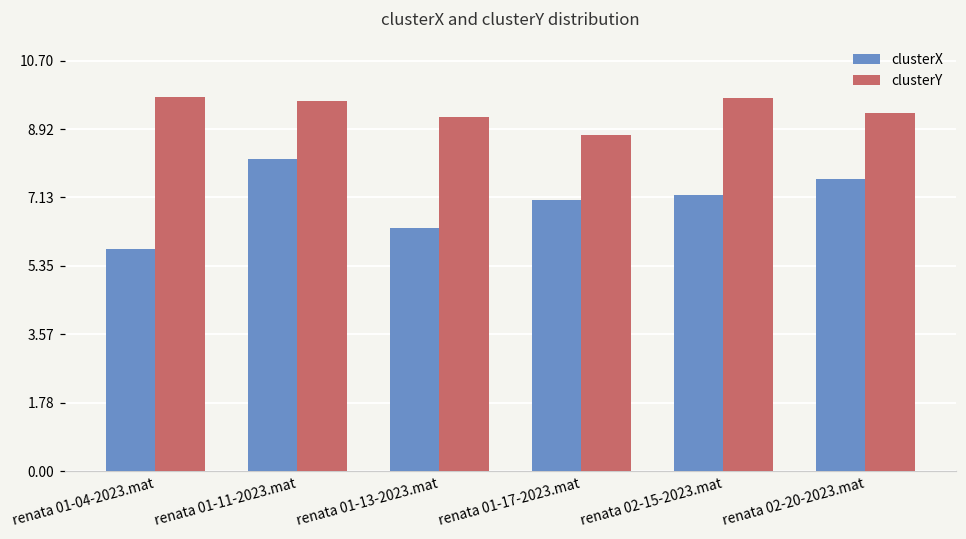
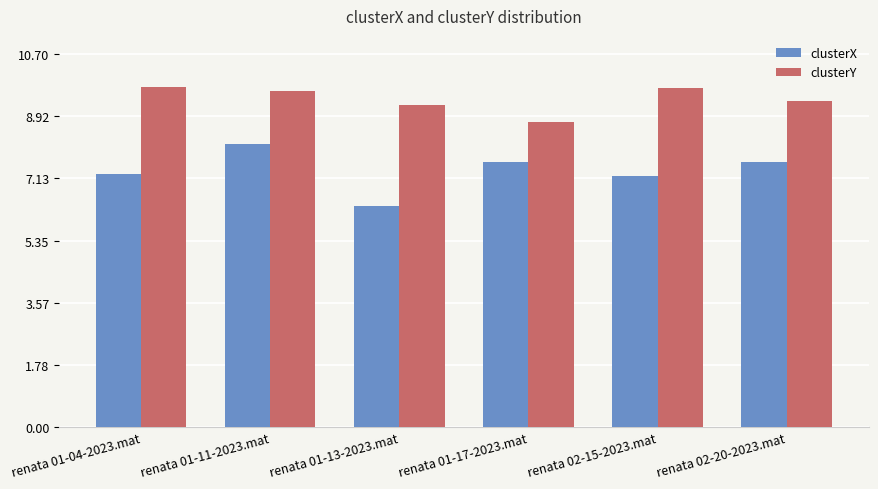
  {
    "clusterX": {
-     "renata 01-04-2023.mat": 5.8,
+     "renata 01-04-2023.mat": 7.3,
      "renata 01-11-2023.mat": 8.1,
      "renata 01-13-2023.mat": 6.3,
-     "renata 01-17-2023.mat": 7.1,
+     "renata 01-17-2023.mat": 7.6,
      "renata 02-15-2023.mat": 7.2,
      "renata 02-20-2023.mat": 7.6
    },
    "clusterY": {
      "renata 01-04-2023.mat": 9.8,
      "renata 01-11-2023.mat": 9.6,
      "renata 01-13-2023.mat": 9.2,
      "renata 01-17-2023.mat": 8.7,
      "renata 02-15-2023.mat": 9.7,
      "renata 02-20-2023.mat": 9.3
    }
  }
